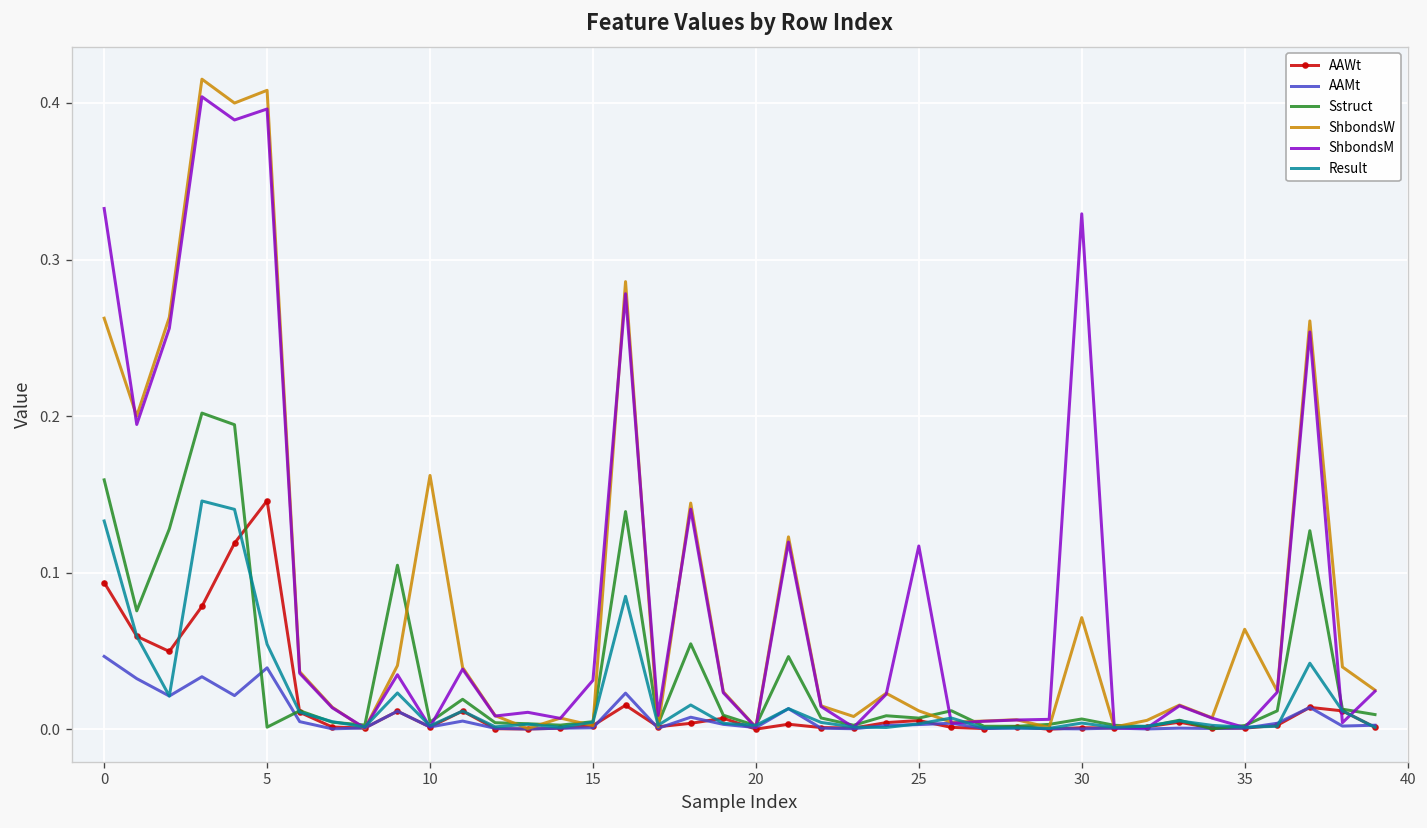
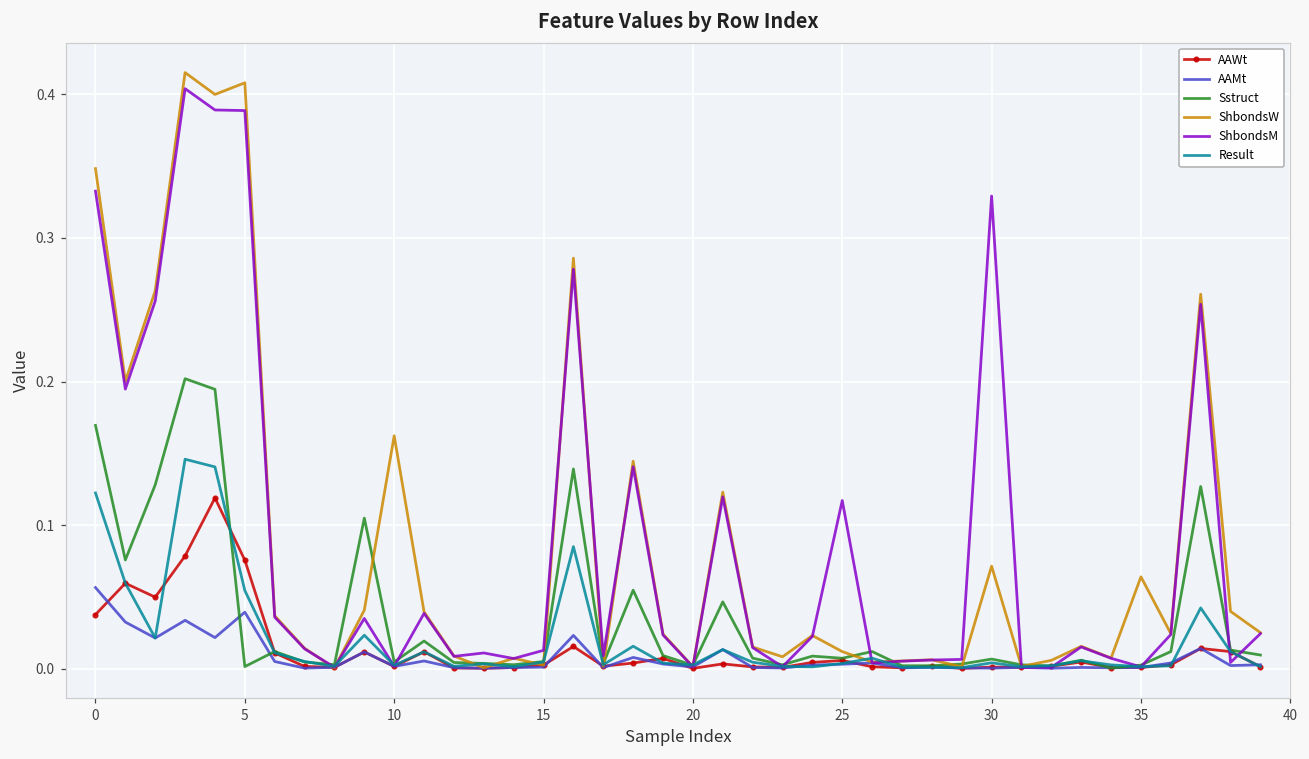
  {
    "AAWt": {
-     "0": 0.094,
-     "5": 0.146
+     "0": 0.038,
+     "5": 0.076
    },
    "AAMt": {
-     "0": 0.047,
+     "0": 0.056,
      "5": 0.039
    },
    "Sstruct": {
-     "0": 0.159,
+     "0": 0.169,
      "5": 0.001,
      "10": 0.005,
      "30": 0.007
    },
    "ShbondsW": {
-     "0": 0.263,
+     "0": 0.348,
      "5": 0.408,
      "10": 0.162,
      "25": 0.012,
      "30": 0.071,
      "35": 0.064
    },
    "ShbondsM": {
      "0": 0.333,
-     "5": 0.396,
-     "15": 0.031,
+     "5": 0.389,
+     "15": 0.013,
      "25": 0.117,
      "30": 0.329
    },
    "Result": {
-     "0": 0.133,
+     "0": 0.122,
      "5": 0.054,
      "30": 0.004
    }
  }
